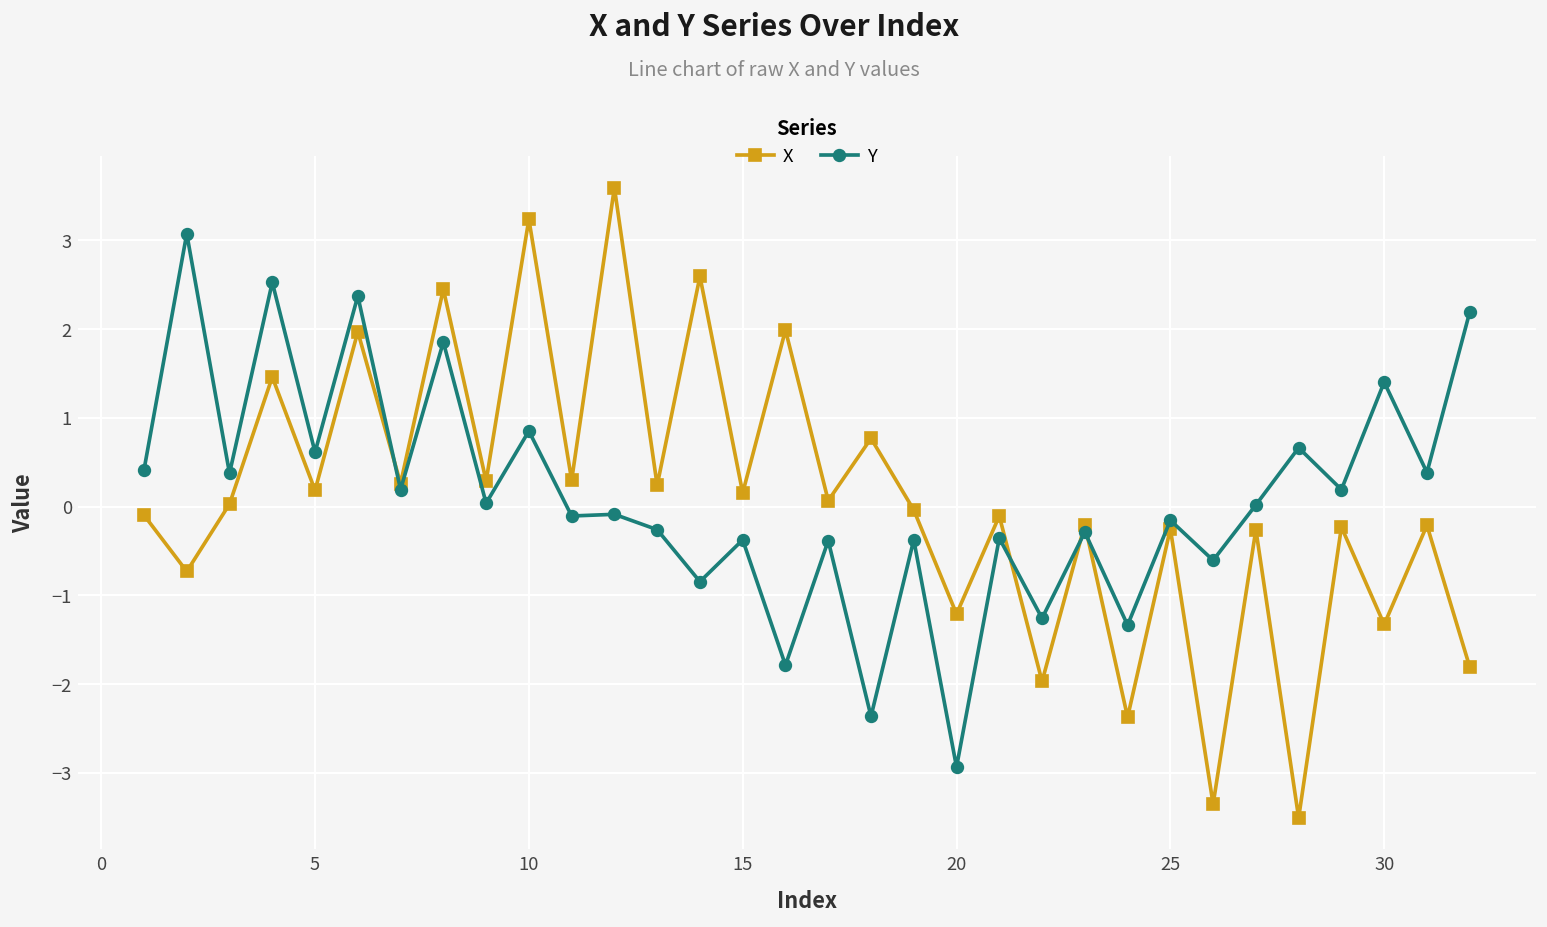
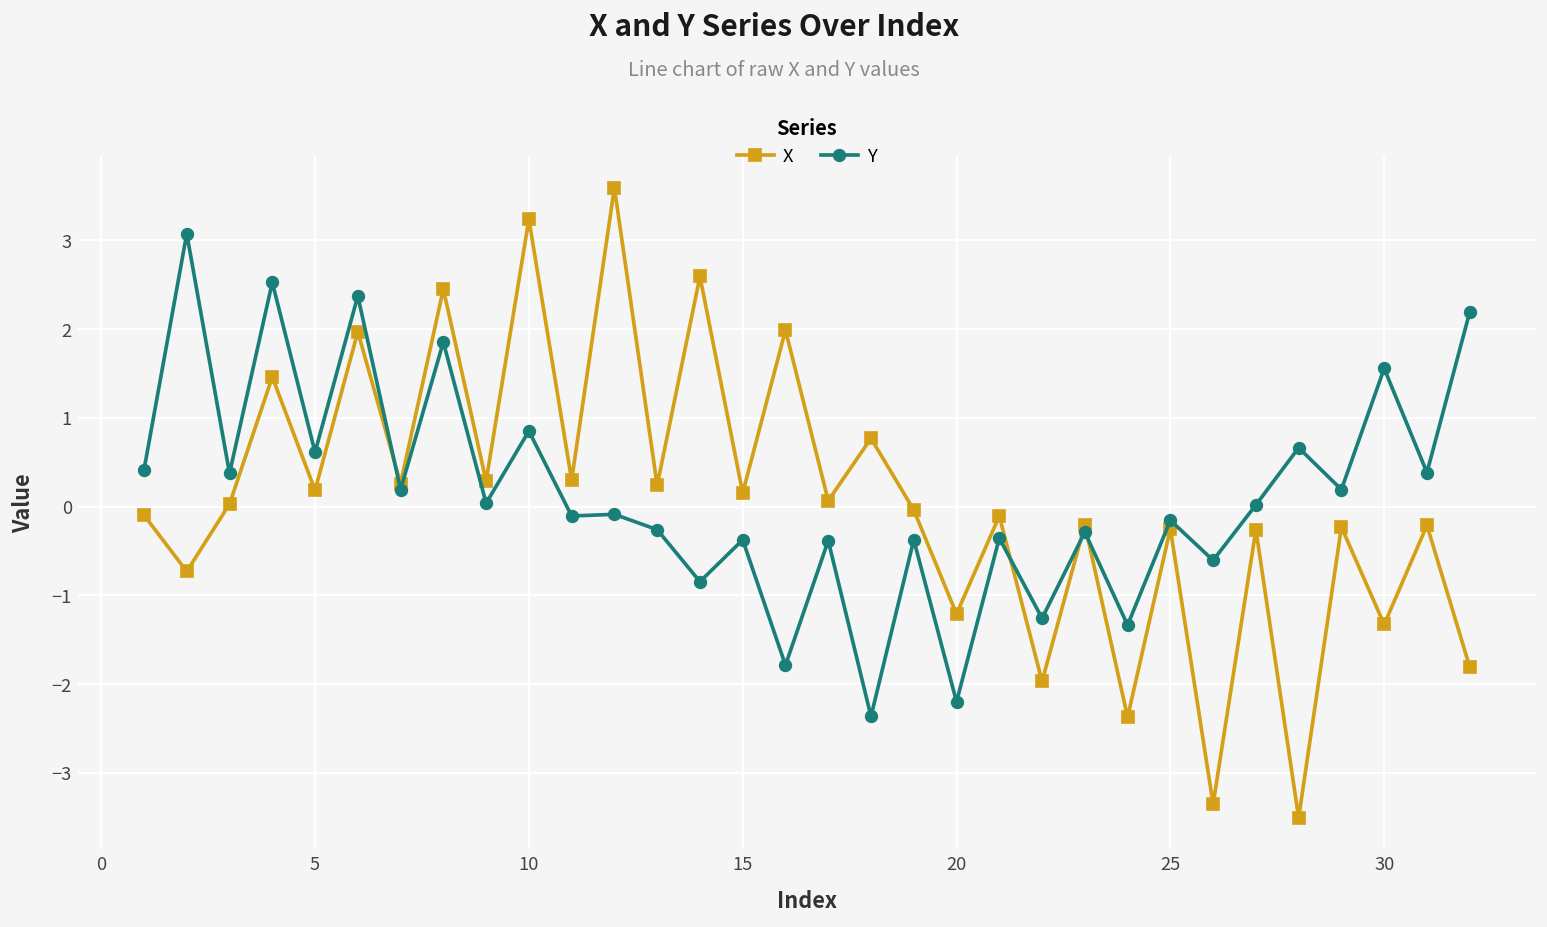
  {
    "X": {
      "5": 0.2,
      "10": 3.2,
      "15": 0.2,
      "20": -1.2,
      "25": -0.3,
      "30": -1.3
    },
    "Y": {
      "5": 0.6,
      "10": 0.9,
      "15": -0.4,
-     "20": -2.9,
+     "20": -2.2,
      "25": -0.2,
-     "30": 1.4
+     "30": 1.6
    }
  }
